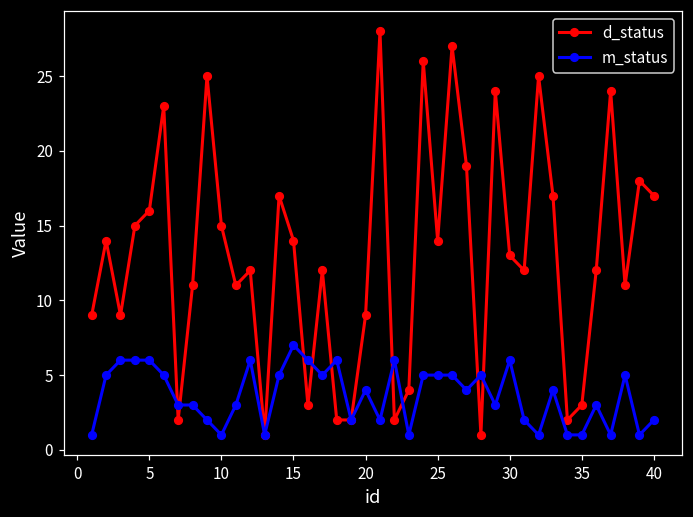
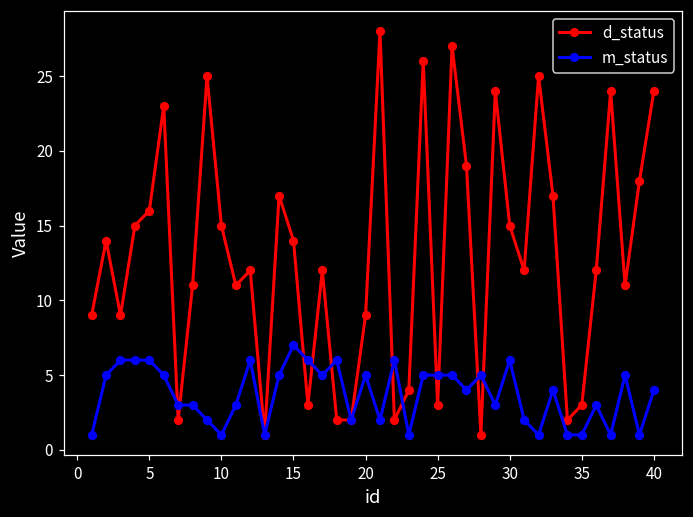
  {
    "d_status": {
      "5": 16,
      "10": 15,
      "15": 14,
      "20": 9,
-     "25": 14,
-     "30": 13,
+     "25": 3,
+     "30": 15,
      "35": 3,
-     "40": 17
+     "40": 24
    },
    "m_status": {
      "5": 6,
      "10": 1,
      "15": 7,
-     "20": 4,
+     "20": 5,
      "25": 5,
      "30": 6,
      "35": 1,
-     "40": 2
+     "40": 4
    }
  }
